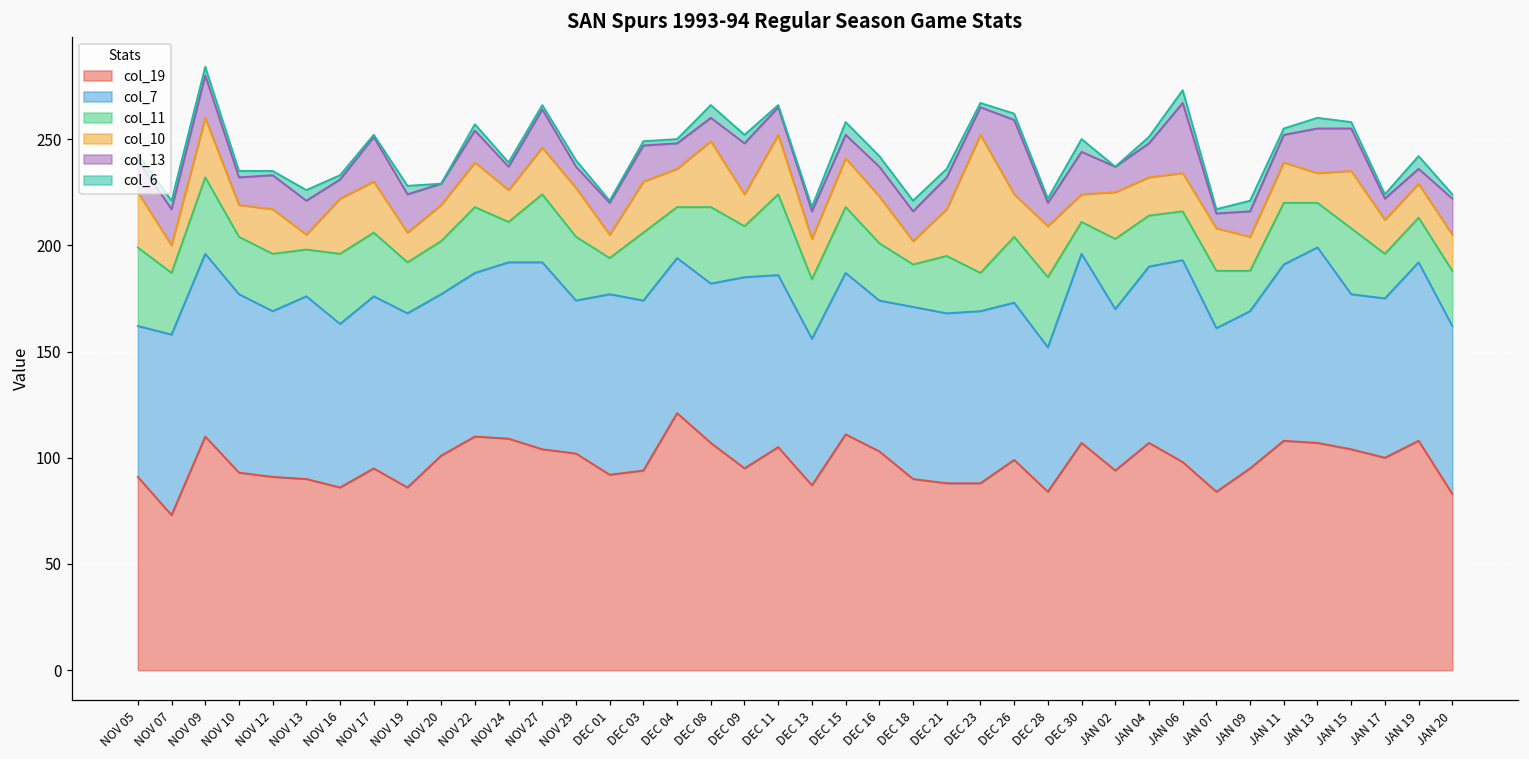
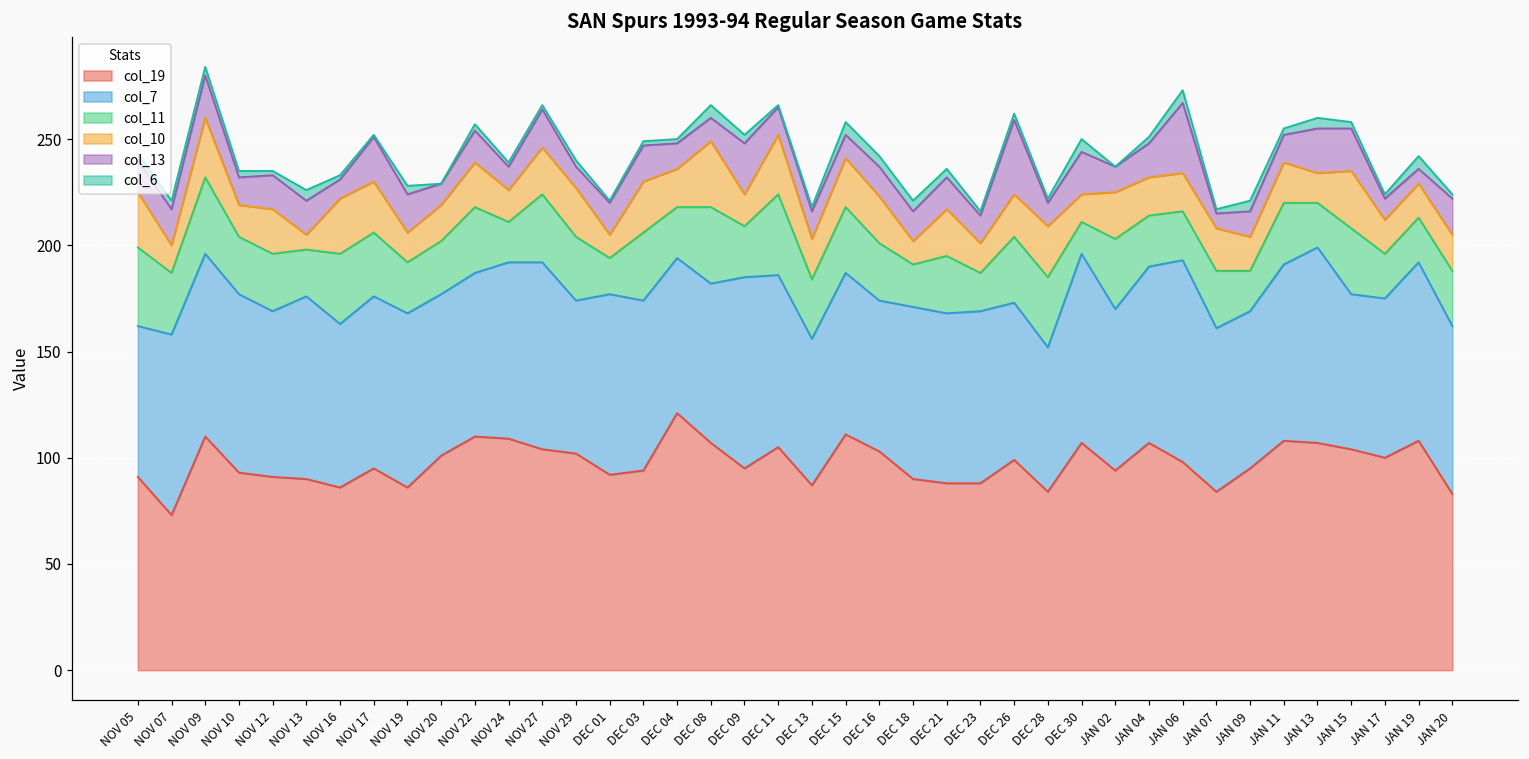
  {
    "col_19": {
      "NOV 05": 91,
      "NOV 07": 73,
      "NOV 09": 110,
      "NOV 10": 93,
      "NOV 12": 91,
      "NOV 13": 90,
      "NOV 16": 86,
      "NOV 17": 95,
      "NOV 19": 86,
      "NOV 20": 101,
      "NOV 22": 110,
      "NOV 24": 109,
      "NOV 27": 104,
      "NOV 29": 102,
      "DEC 01": 92,
      "DEC 03": 94,
      "DEC 04": 121,
      "DEC 08": 107,
      "DEC 09": 95,
      "DEC 11": 105,
      "DEC 13": 87,
      "DEC 15": 111,
      "DEC 16": 103,
      "DEC 18": 90,
      "DEC 21": 88,
      "DEC 23": 88,
      "DEC 26": 99,
      "DEC 28": 84,
      "DEC 30": 107,
      "JAN 02": 94,
      "JAN 04": 107,
      "JAN 06": 98,
      "JAN 07": 84,
      "JAN 09": 95,
      "JAN 11": 108,
      "JAN 13": 107,
      "JAN 15": 104,
      "JAN 17": 100,
      "JAN 19": 108,
      "JAN 20": 83
    },
    "col_10": {
      "NOV 07": 13,
      "NOV 09": 28,
      "NOV 10": 15,
      "NOV 12": 21,
      "NOV 13": 7,
      "NOV 16": 26,
      "NOV 17": 24,
      "NOV 19": 14,
      "NOV 20": 17,
      "NOV 22": 21,
      "NOV 24": 15,
      "NOV 27": 22,
      "NOV 29": 23,
      "DEC 01": 11,
      "DEC 03": 24,
      "DEC 04": 18,
      "DEC 08": 31,
      "DEC 09": 15,
      "DEC 11": 28,
      "DEC 13": 19,
      "DEC 15": 23,
      "DEC 16": 22,
      "DEC 18": 11,
      "DEC 21": 22,
-     "DEC 23": 65,
+     "DEC 23": 14,
      "DEC 26": 20,
      "DEC 28": 24,
      "DEC 30": 13,
      "JAN 02": 22,
      "JAN 04": 18,
      "JAN 06": 18,
      "JAN 07": 20,
      "JAN 09": 16,
      "JAN 11": 19,
      "JAN 13": 14,
      "JAN 15": 27,
      "JAN 17": 16,
      "JAN 19": 16,
      "JAN 20": 17
    },
    "col_13": {
      "NOV 07": 17,
      "NOV 09": 20,
      "NOV 10": 13,
      "NOV 12": 16,
      "NOV 13": 16,
      "NOV 16": 9,
      "NOV 19": 18,
      "NOV 22": 15,
      "NOV 24": 11,
      "NOV 27": 18,
      "NOV 29": 10,
      "DEC 03": 17,
      "DEC 04": 12,
      "DEC 08": 11,
      "DEC 09": 24,
      "DEC 13": 13,
      "DEC 15": 11,
      "DEC 16": 14,
      "DEC 18": 14,
      "DEC 21": 15,
      "DEC 23": 13,
      "DEC 26": 35,
      "DEC 28": 11,
      "DEC 30": 20,
      "JAN 04": 16,
      "JAN 06": 33,
      "JAN 07": 7,
      "JAN 09": 12,
      "JAN 11": 13,
      "JAN 13": 21,
      "JAN 15": 20,
      "JAN 17": 10,
      "JAN 19": 7,
      "JAN 20": 17
    }
  }
